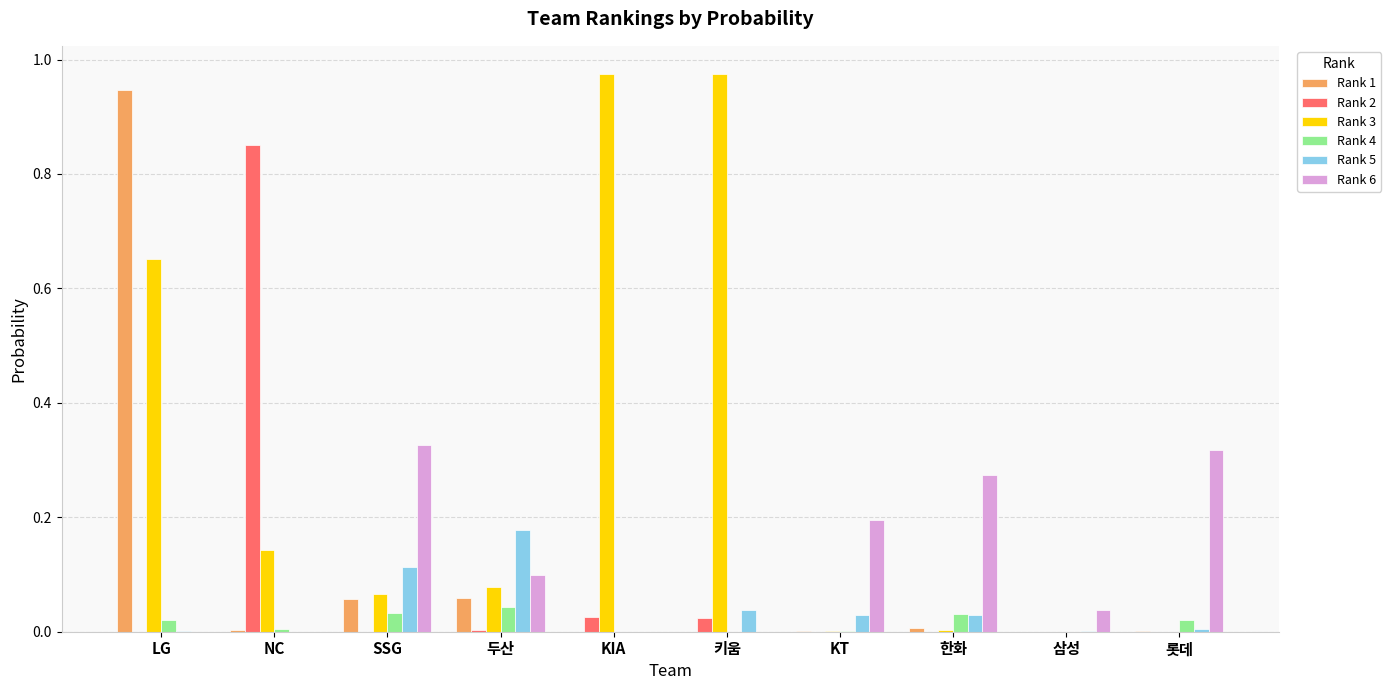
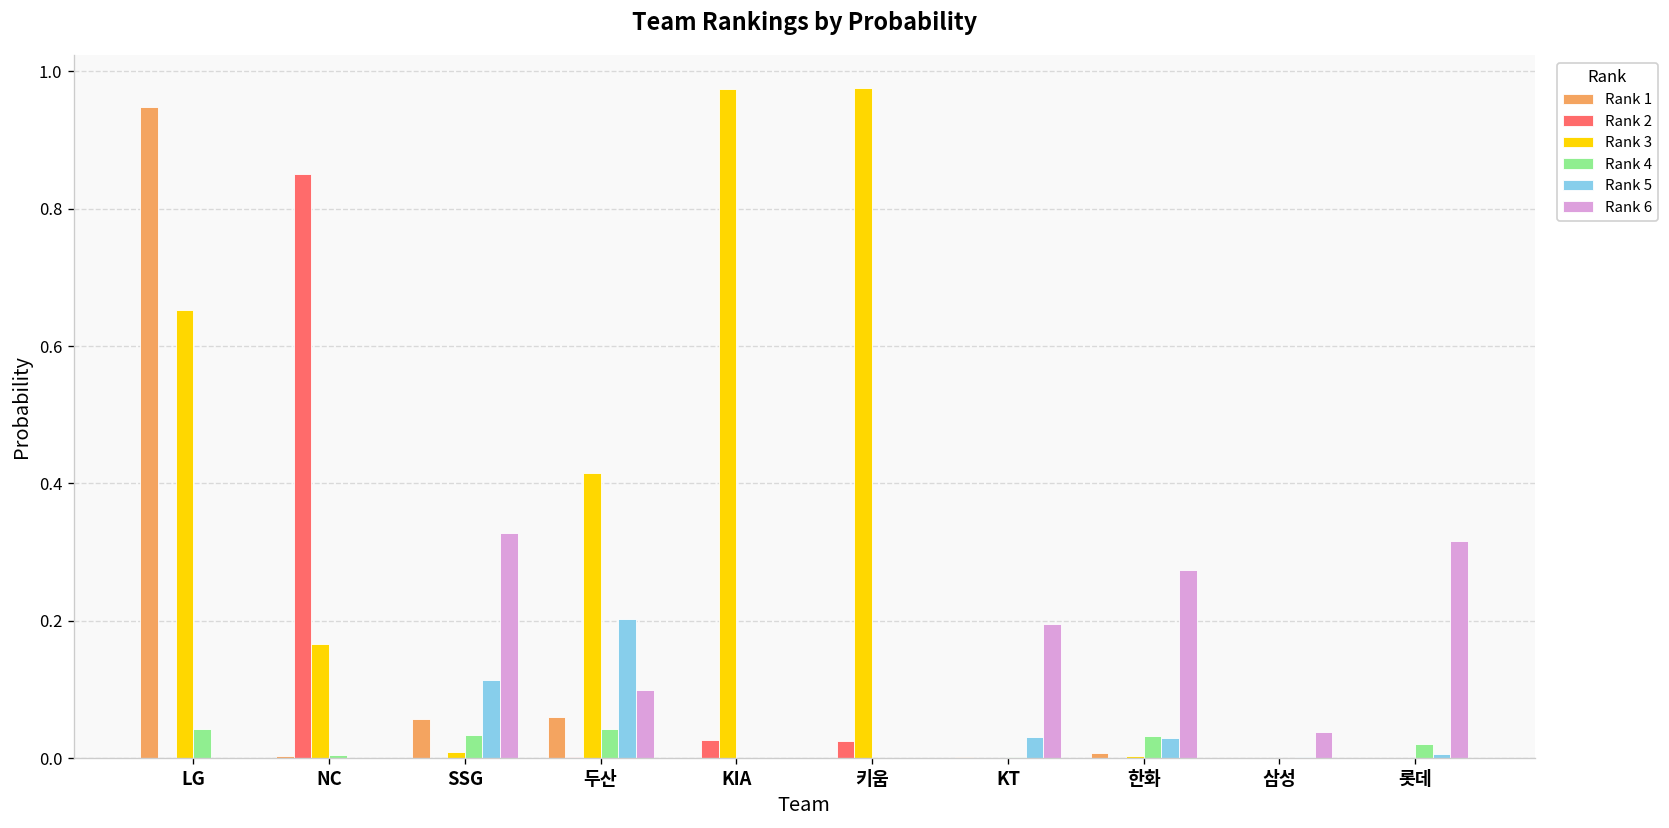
  {
    "Rank 3": {
      "LG": 0.65,
-     "NC": 0.14,
-     "SSG": 0.07,
-     "두산": 0.08,
+     "NC": 0.17,
+     "SSG": 0.01,
+     "두산": 0.41,
      "KIA": 0.97,
      "키움": 0.98
    },
    "Rank 4": {
-     "LG": 0.02,
+     "LG": 0.04,
      "SSG": 0.03,
      "두산": 0.04,
      "한화": 0.03,
      "롯데": 0.02
    },
    "Rank 5": {
      "SSG": 0.11,
-     "두산": 0.18,
-     "키움": 0.04,
+     "두산": 0.20,
+     "키움": 0.00,
      "KT": 0.03,
      "한화": 0.03,
      "롯데": 0.01
    },
    "Rank 6": {
      "SSG": 0.33,
      "두산": 0.10,
      "KT": 0.20,
      "한화": 0.27,
      "삼성": 0.04,
      "롯데": 0.32
    }
  }
